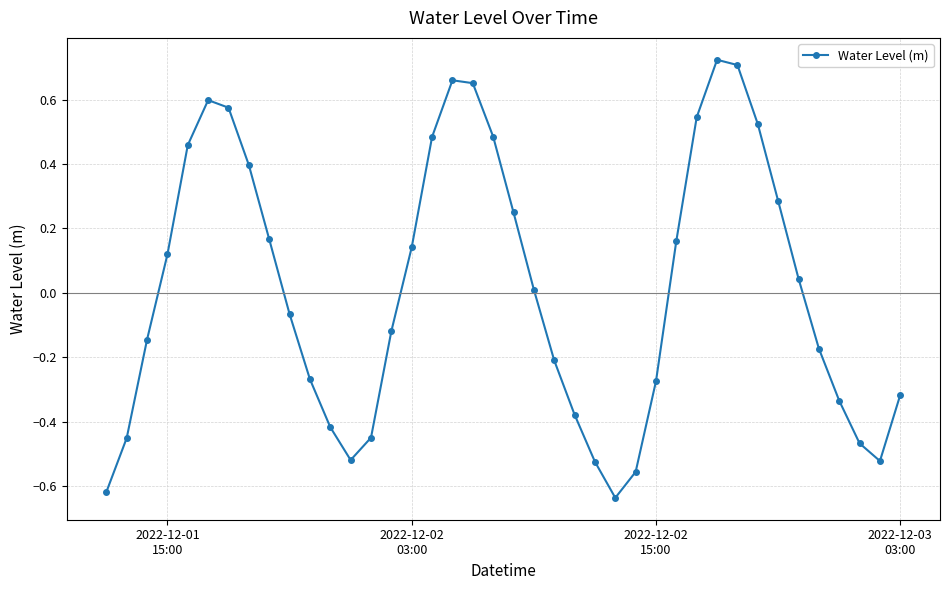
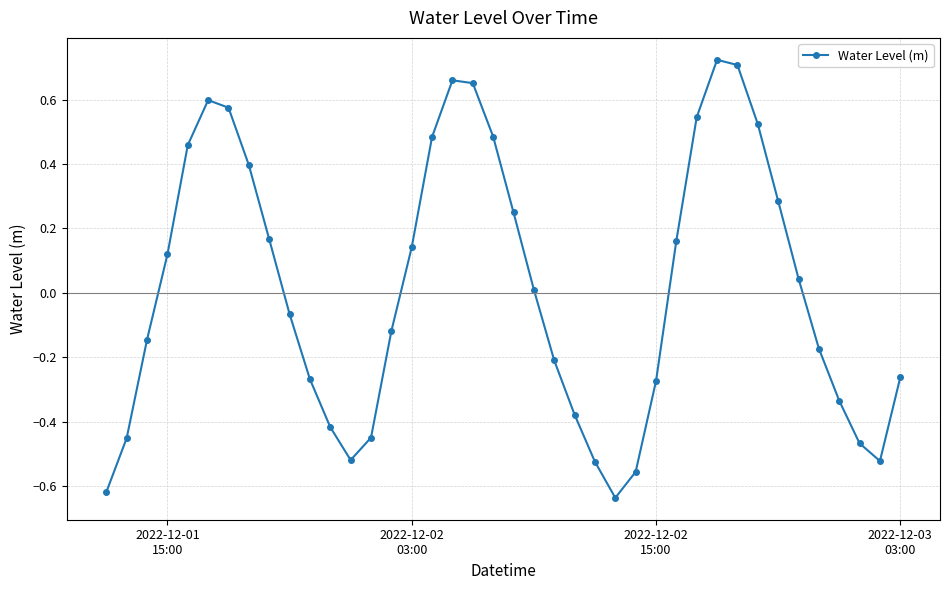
  {
    "2022-12-01 15:00": 0.12,
    "2022-12-02 03:00": 0.14,
    "2022-12-02 15:00": -0.27,
-   "2022-12-03 03:00": -0.32
+   "2022-12-03 03:00": -0.26
  }
